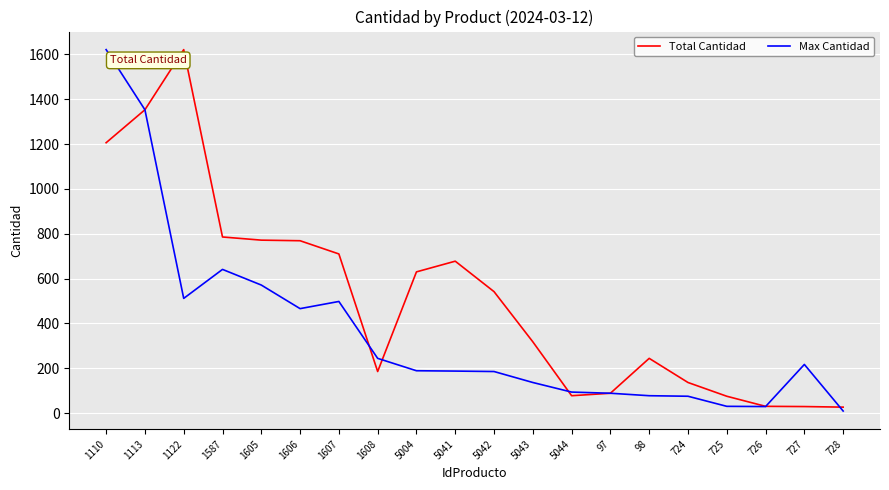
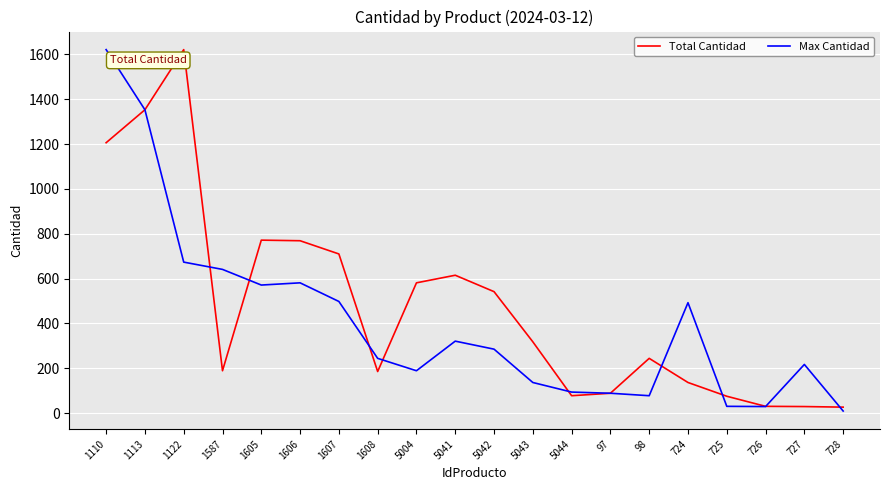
  {
    "Total Cantidad": {
      "1110": 1210,
      "1122": 1620,
-     "1587": 790,
+     "1587": 190,
      "1605": 770,
      "1606": 770,
      "1607": 710,
      "1608": 190,
-     "5004": 630,
-     "5041": 680,
+     "5004": 580,
+     "5041": 610,
      "5042": 540,
      "5043": 320,
      "5044": 80,
      "98": 240,
      "724": 140,
      "725": 80,
      "727": 30,
      "728": 30
    },
    "Max Cantidad": {
      "1110": 1620,
-     "1122": 510,
+     "1122": 670,
      "1587": 640,
      "1605": 570,
-     "1606": 470,
+     "1606": 580,
      "1607": 500,
      "1608": 240,
      "5004": 190,
-     "5041": 190,
-     "5042": 190,
+     "5041": 320,
+     "5042": 290,
      "5043": 140,
      "5044": 90,
      "98": 80,
-     "724": 80,
+     "724": 490,
      "725": 30,
      "727": 220,
      "728": 10
    }
  }
